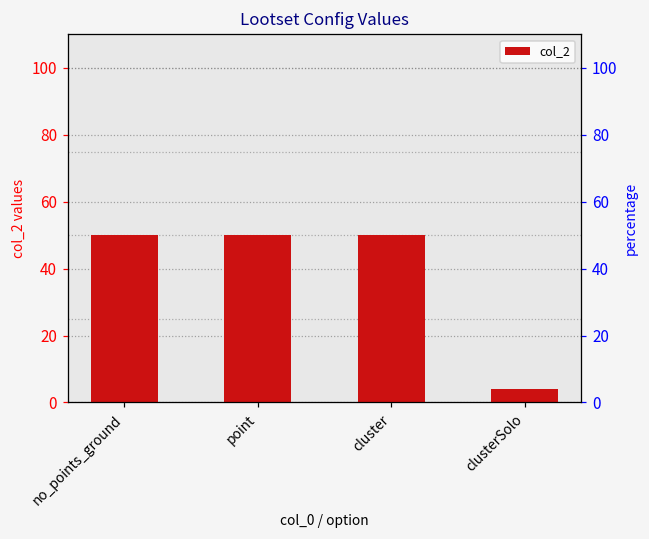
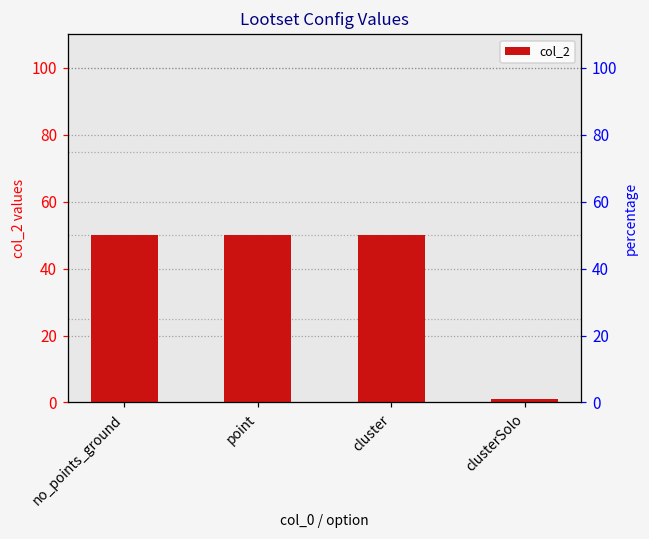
  {
    "no_points_ground": 50,
    "point": 50,
    "cluster": 50,
-   "clusterSolo": 4
+   "clusterSolo": 1
  }
